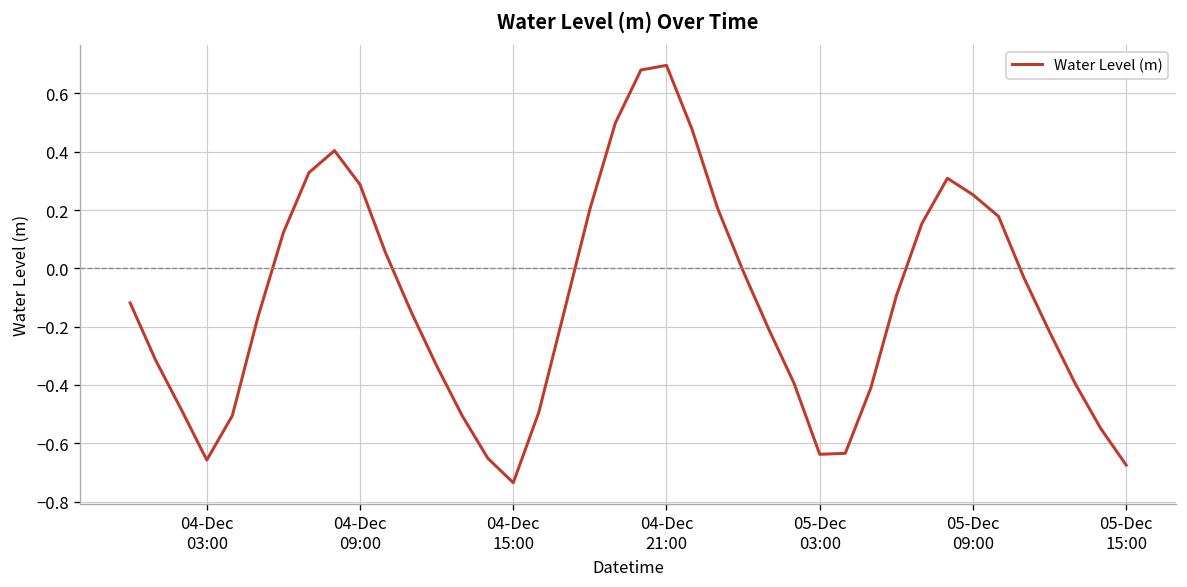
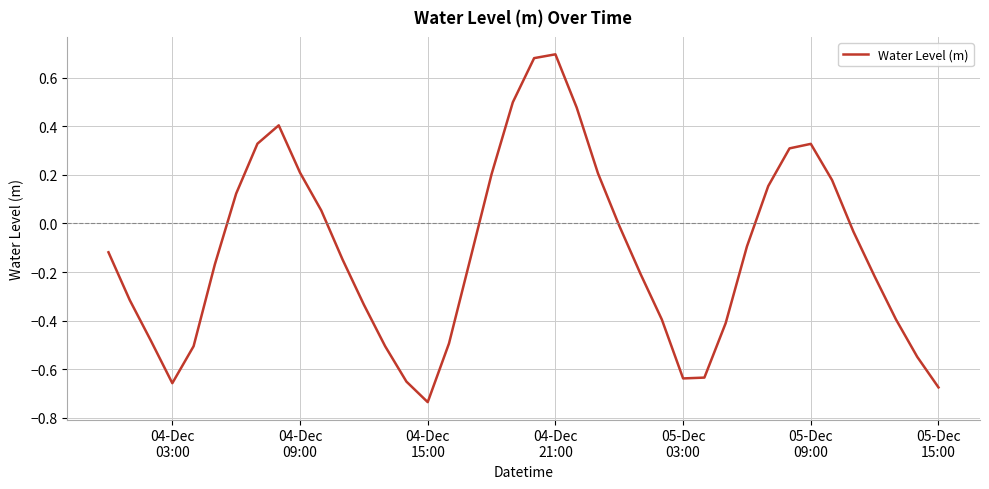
  {
    "04-Dec 03:00": -0.66,
-   "04-Dec 09:00": 0.29,
+   "04-Dec 09:00": 0.21,
    "04-Dec 15:00": -0.74,
    "04-Dec 21:00": 0.70,
    "05-Dec 03:00": -0.64,
-   "05-Dec 09:00": 0.25,
+   "05-Dec 09:00": 0.33,
    "05-Dec 15:00": -0.67
  }
